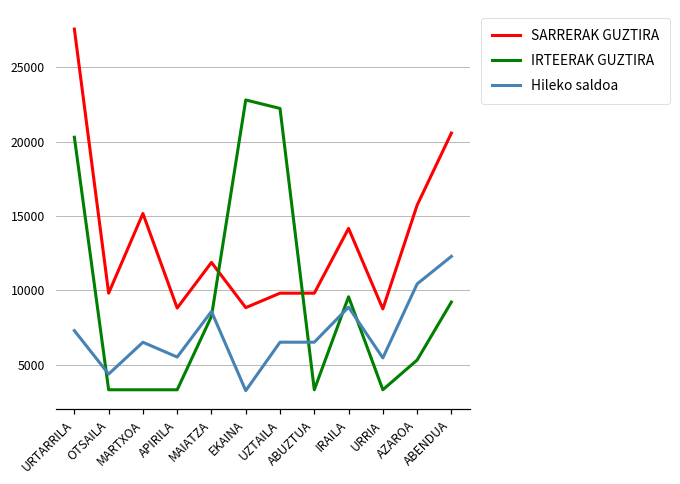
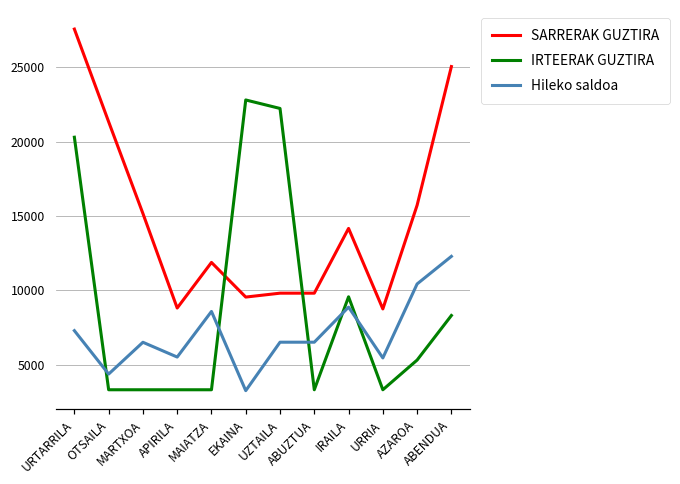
  {
    "SARRERAK GUZTIRA": {
      "URTARRILA": 27600,
-     "OTSAILA": 9800,
+     "OTSAILA": 21300,
      "MARTXOA": 15200,
      "APIRILA": 8800,
      "MAIATZA": 11900,
-     "EKAINA": 8800,
+     "EKAINA": 9500,
      "UZTAILA": 9800,
      "ABUZTUA": 9800,
      "IRAILA": 14200,
      "URRIA": 8700,
      "AZAROA": 15700,
-     "ABENDUA": 20600
+     "ABENDUA": 25100
    },
    "IRTEERAK GUZTIRA": {
      "URTARRILA": 20300,
      "OTSAILA": 3300,
      "MARTXOA": 3300,
      "APIRILA": 3300,
-     "MAIATZA": 8200,
+     "MAIATZA": 3300,
      "EKAINA": 22800,
      "UZTAILA": 22200,
      "ABUZTUA": 3300,
      "IRAILA": 9600,
      "URRIA": 3300,
      "AZAROA": 5300,
-     "ABENDUA": 9200
+     "ABENDUA": 8300
    },
    "Hileko saldoa": {
      "URTARRILA": 7300,
      "OTSAILA": 4400,
      "MARTXOA": 6500,
      "APIRILA": 5500,
      "MAIATZA": 8600,
      "EKAINA": 3200,
      "UZTAILA": 6500,
      "ABUZTUA": 6500,
      "IRAILA": 8900,
      "URRIA": 5400,
      "AZAROA": 10400,
      "ABENDUA": 12300
    }
  }
